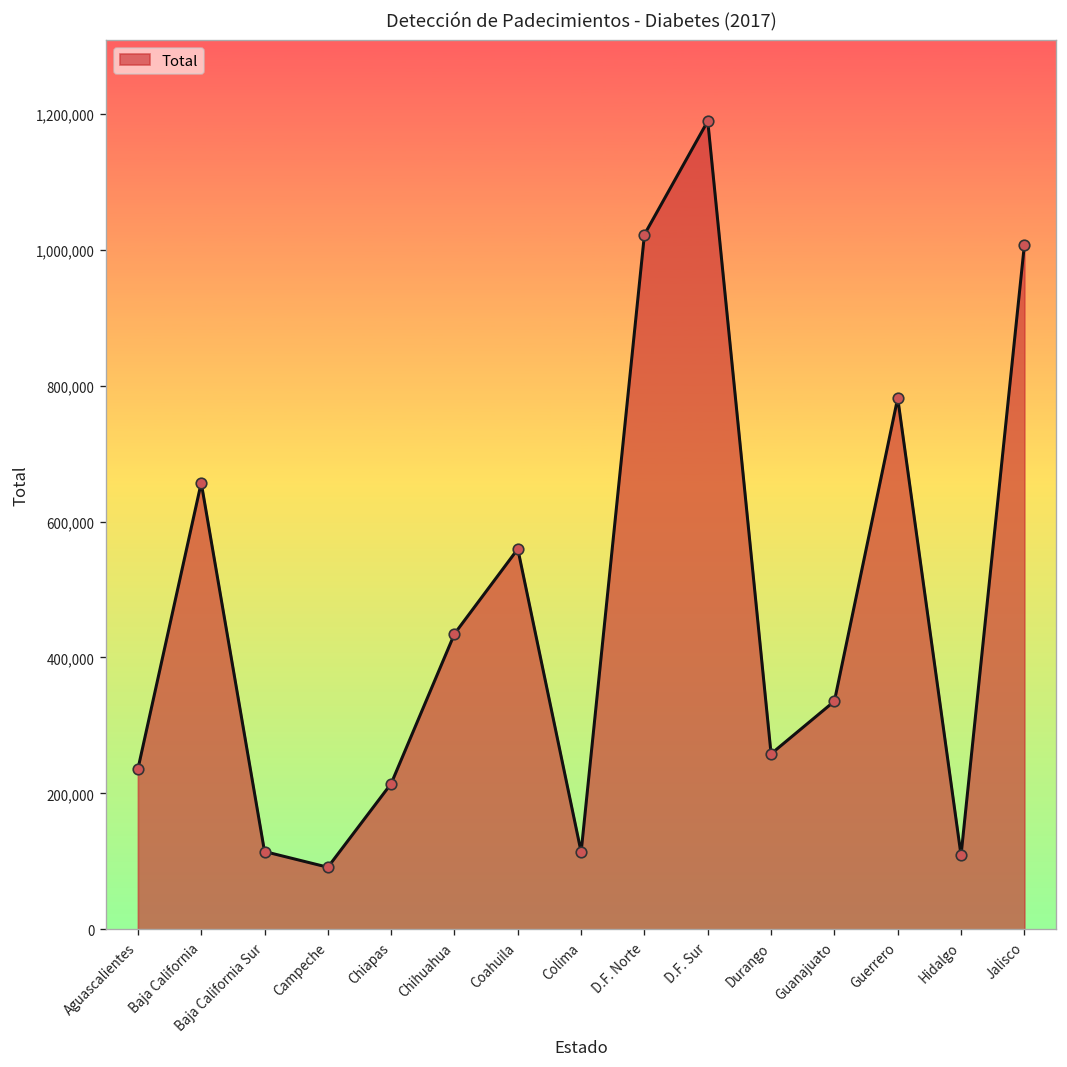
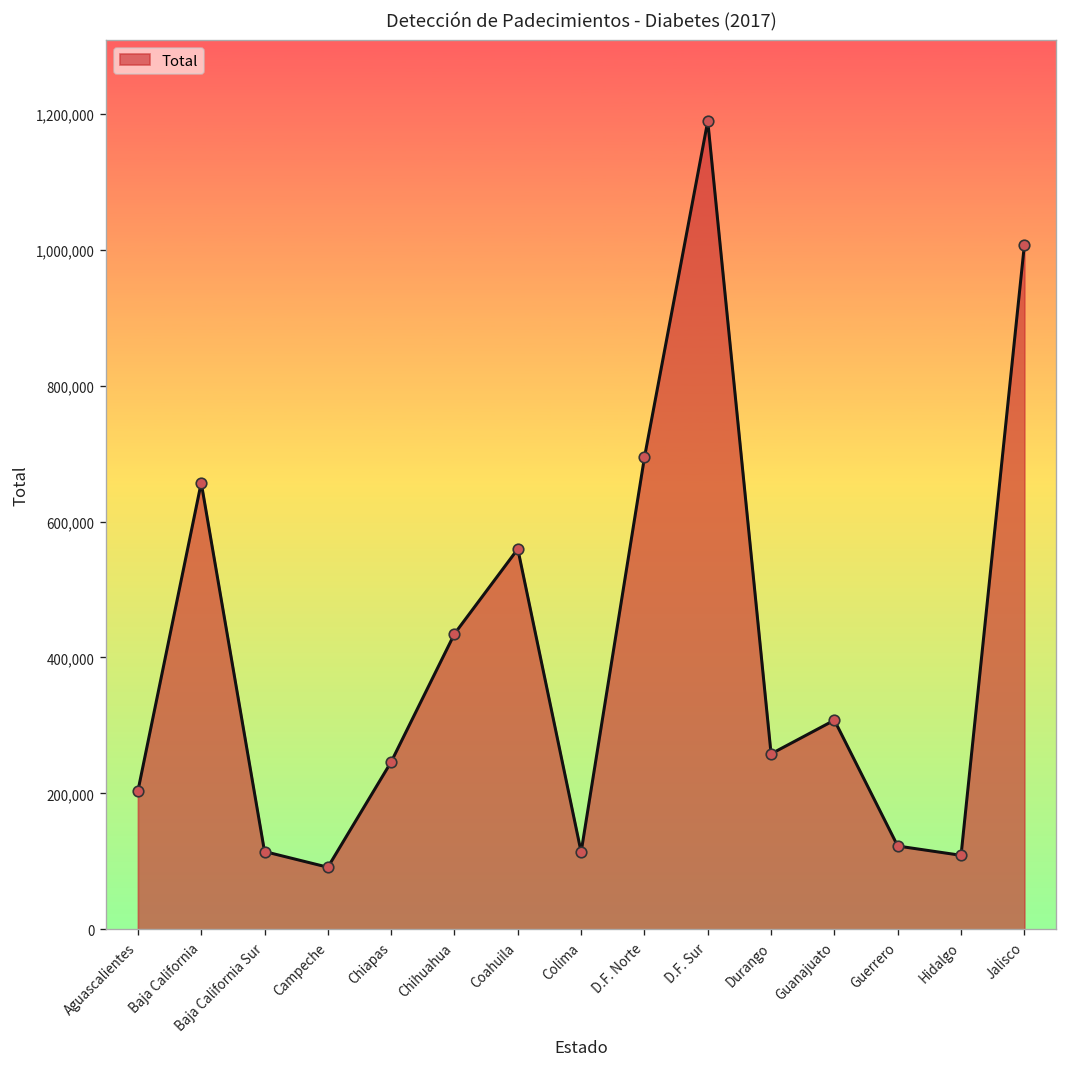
  {
-   "Aguascalientes": "240,000",
+   "Aguascalientes": "200,000",
    "Baja California": "660,000",
    "Baja California Sur": "110,000",
    "Campeche": "90,000",
-   "Chiapas": "210,000",
+   "Chiapas": "250,000",
    "Chihuahua": "430,000",
    "Coahuila": "560,000",
    "Colima": "110,000",
-   "D.F. Norte": "1,020,000",
+   "D.F. Norte": "690,000",
    "D.F. Sur": "1,190,000",
    "Durango": "260,000",
-   "Guanajuato": "340,000",
-   "Guerrero": "780,000",
+   "Guanajuato": "310,000",
+   "Guerrero": "120,000",
    "Hidalgo": "110,000",
    "Jalisco": "1,010,000"
  }
